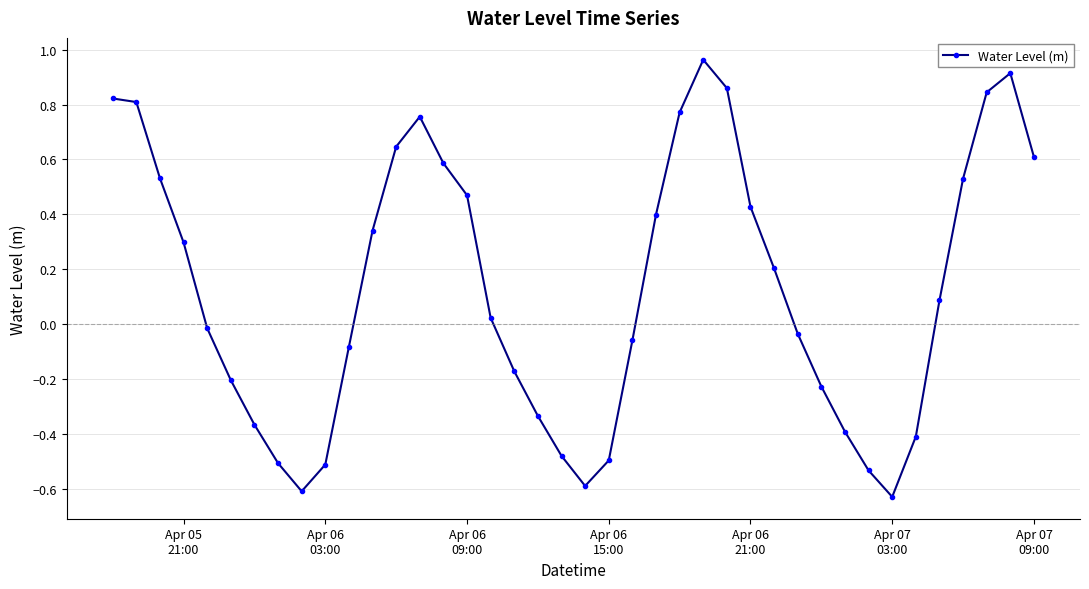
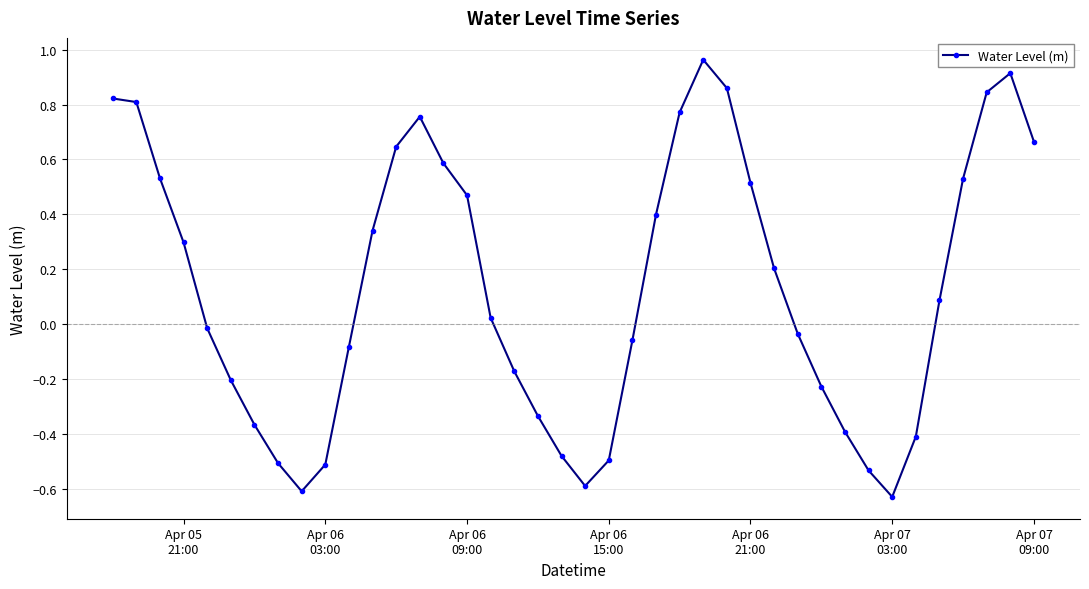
  {
    "Apr 05 21:00": 0.30,
    "Apr 06 03:00": -0.51,
    "Apr 06 09:00": 0.47,
    "Apr 06 15:00": -0.50,
-   "Apr 06 21:00": 0.43,
+   "Apr 06 21:00": 0.51,
    "Apr 07 03:00": -0.63,
-   "Apr 07 09:00": 0.61
+   "Apr 07 09:00": 0.66
  }
